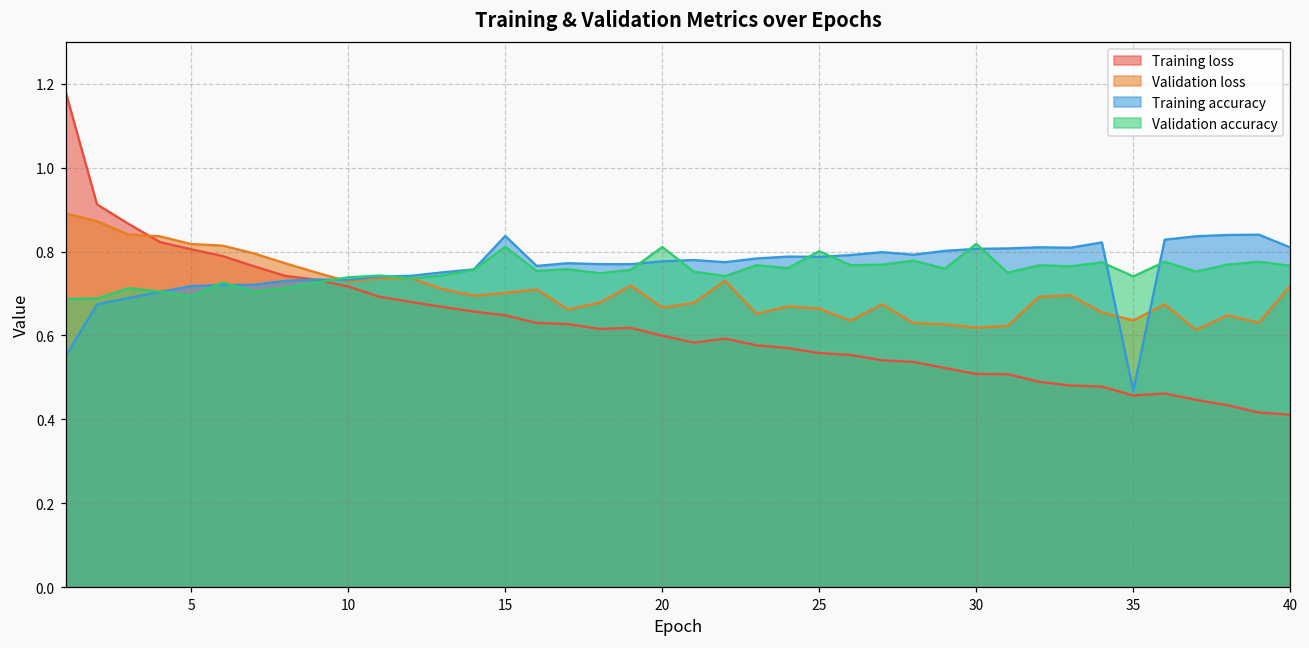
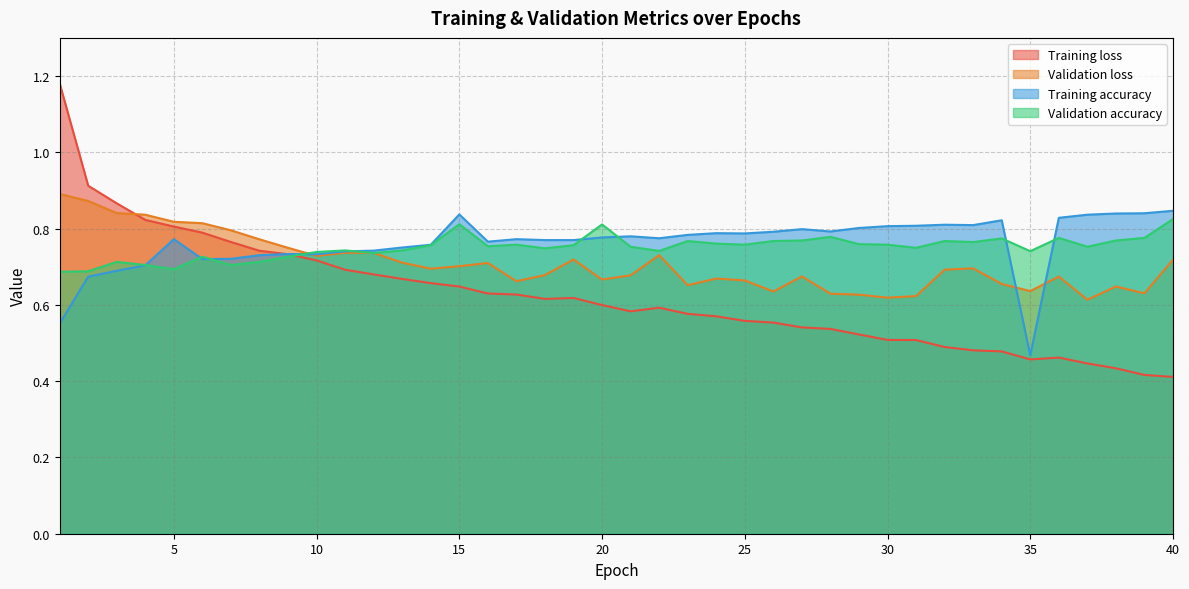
  {
    "Training accuracy": {
-     "5": 0.72,
+     "5": 0.77,
      "15": 0.84,
      "20": 0.78,
      "25": 0.79,
      "30": 0.81,
      "35": 0.47,
-     "40": 0.81
+     "40": 0.85
    },
    "Validation accuracy": {
      "5": 0.69,
      "15": 0.81,
      "20": 0.81,
-     "25": 0.80,
-     "30": 0.82,
+     "25": 0.76,
+     "30": 0.76,
      "35": 0.74,
-     "40": 0.77
+     "40": 0.83
    }
  }
